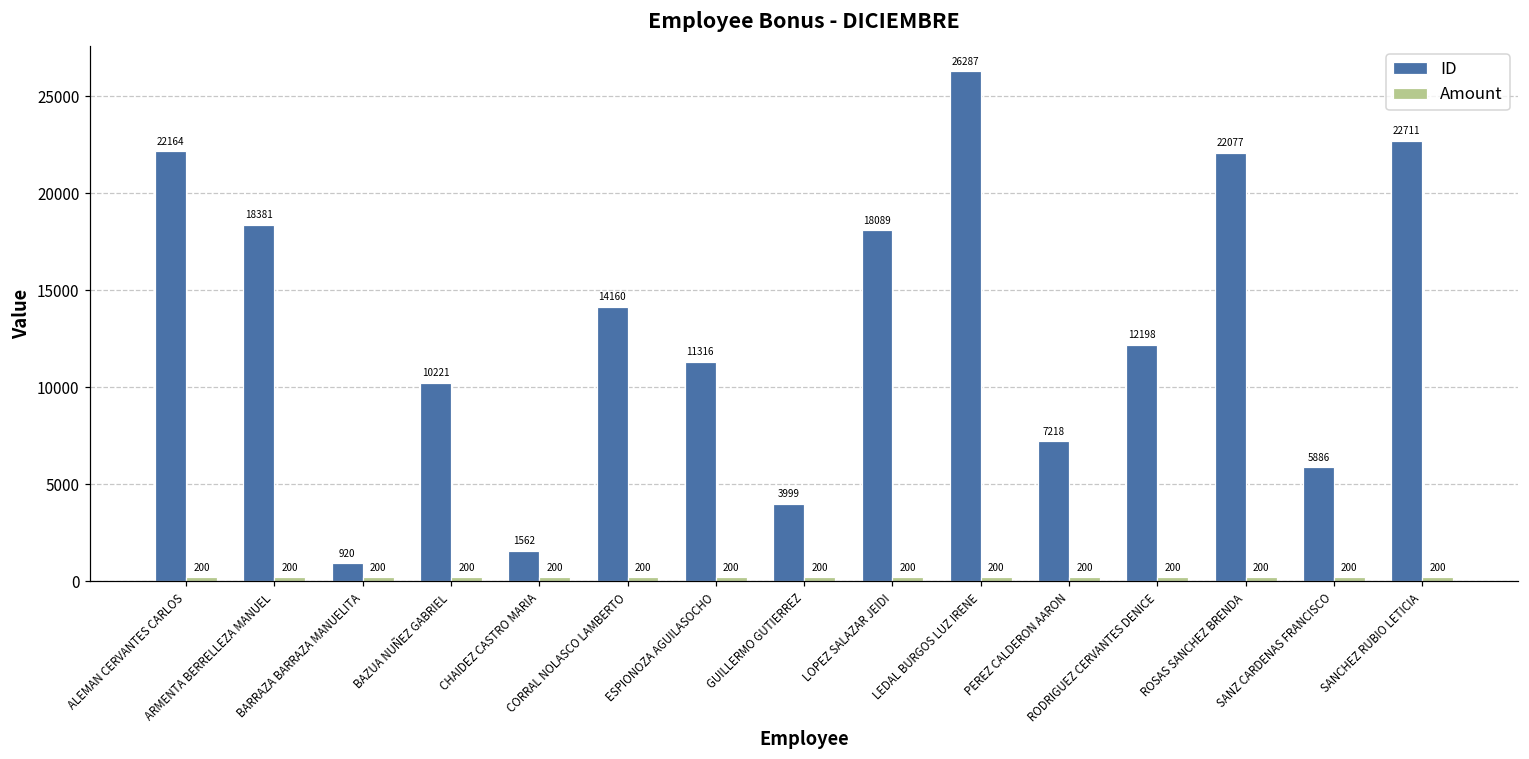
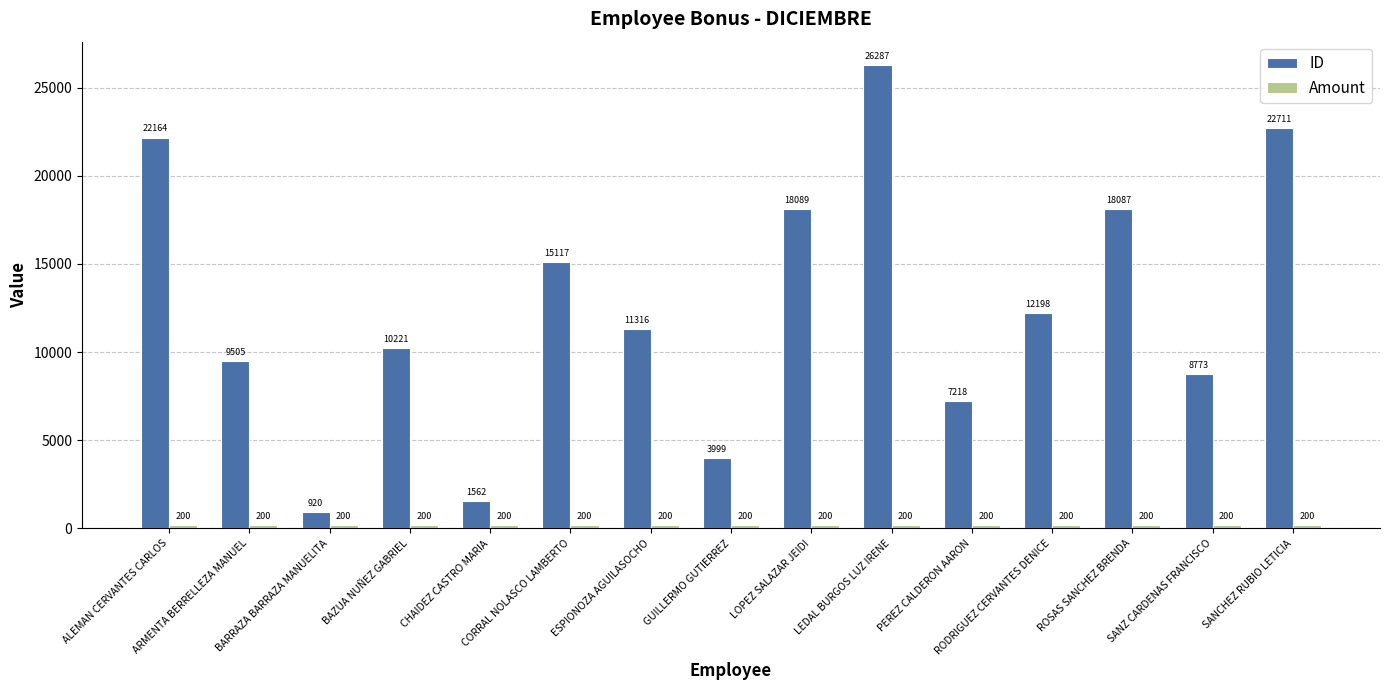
  {
    "ID": {
      "ALEMAN CERVANTES CARLOS": 22164,
-     "ARMENTA BERRELLEZA MANUEL": 18381,
+     "ARMENTA BERRELLEZA MANUEL": 9505,
      "BARRAZA BARRAZA MANUELITA": 920,
      "BAZUA NUÑEZ GABRIEL": 10221,
      "CHAIDEZ CASTRO MARIA": 1562,
-     "CORRAL NOLASCO LAMBERTO": 14160,
+     "CORRAL NOLASCO LAMBERTO": 15117,
      "ESPIONOZA AGUILASOCHO": 11316,
      "GUILLERMO GUTIERREZ": 3999,
      "LOPEZ SALAZAR JEIDI": 18089,
      "LEDAL BURGOS LUZ IRENE": 26287,
      "PEREZ CALDERON AARON": 7218,
      "RODRIGUEZ CERVANTES DENICE": 12198,
-     "ROSAS SANCHEZ BRENDA": 22077,
-     "SANZ CARDENAS FRANCISCO": 5886,
+     "ROSAS SANCHEZ BRENDA": 18087,
+     "SANZ CARDENAS FRANCISCO": 8773,
      "SANCHEZ RUBIO LETICIA": 22711
    },
    "Amount": {
      "ALEMAN CERVANTES CARLOS": 200,
      "ARMENTA BERRELLEZA MANUEL": 200,
      "BARRAZA BARRAZA MANUELITA": 200,
      "BAZUA NUÑEZ GABRIEL": 200,
      "CHAIDEZ CASTRO MARIA": 200,
      "CORRAL NOLASCO LAMBERTO": 200,
      "ESPIONOZA AGUILASOCHO": 200,
      "GUILLERMO GUTIERREZ": 200,
      "LOPEZ SALAZAR JEIDI": 200,
      "LEDAL BURGOS LUZ IRENE": 200,
      "PEREZ CALDERON AARON": 200,
      "RODRIGUEZ CERVANTES DENICE": 200,
      "ROSAS SANCHEZ BRENDA": 200,
      "SANZ CARDENAS FRANCISCO": 200,
      "SANCHEZ RUBIO LETICIA": 200
    }
  }
